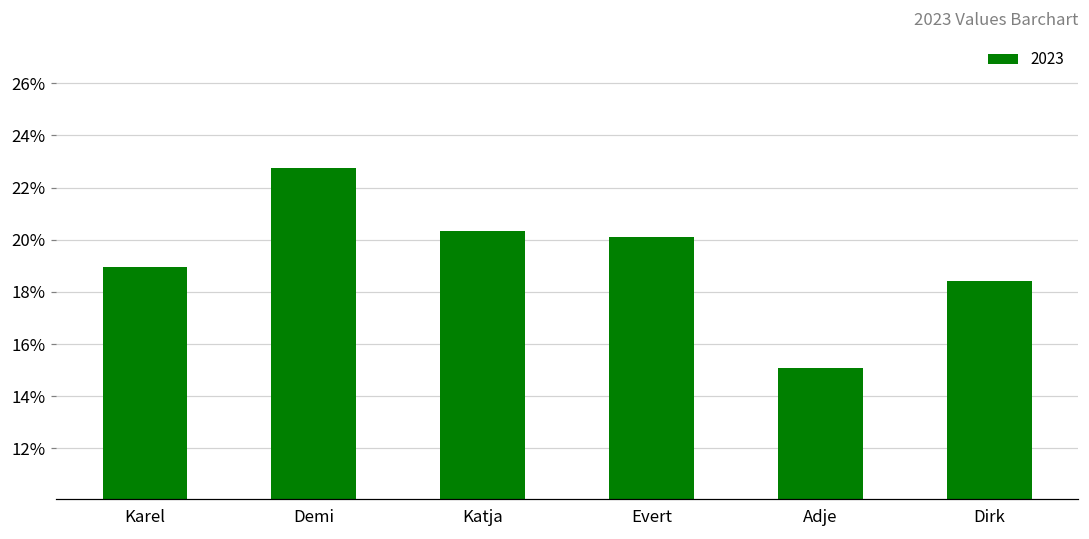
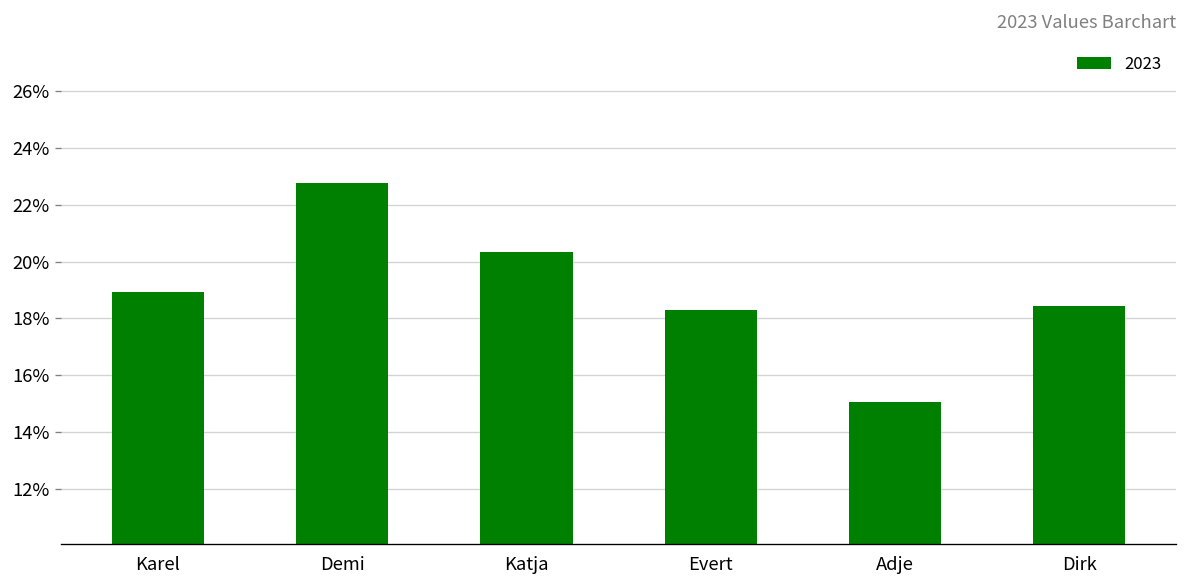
  {
    "Karel": "18.9%",
    "Demi": "22.8%",
    "Katja": "20.3%",
-   "Evert": "20.1%",
+   "Evert": "18.3%",
    "Adje": "15.1%",
    "Dirk": "18.4%"
  }
